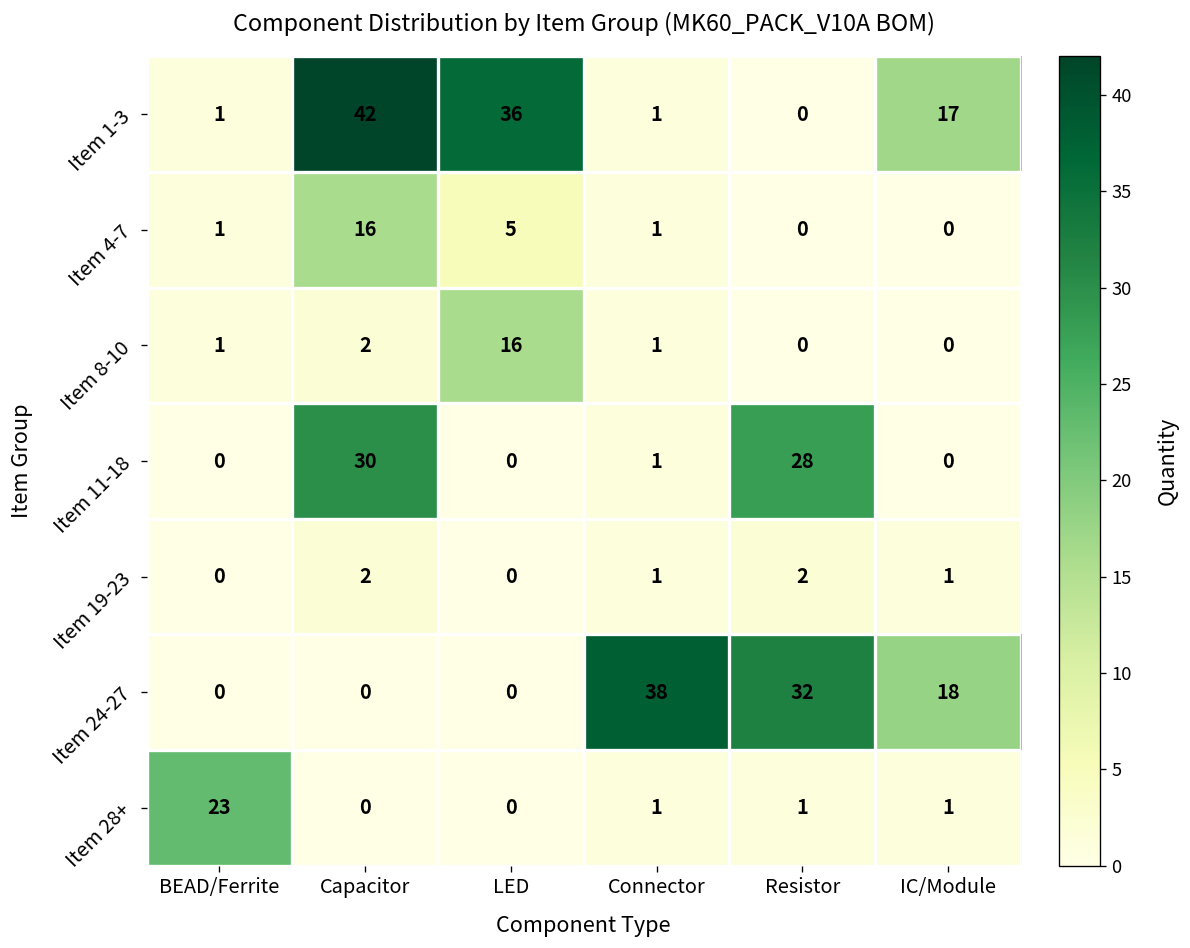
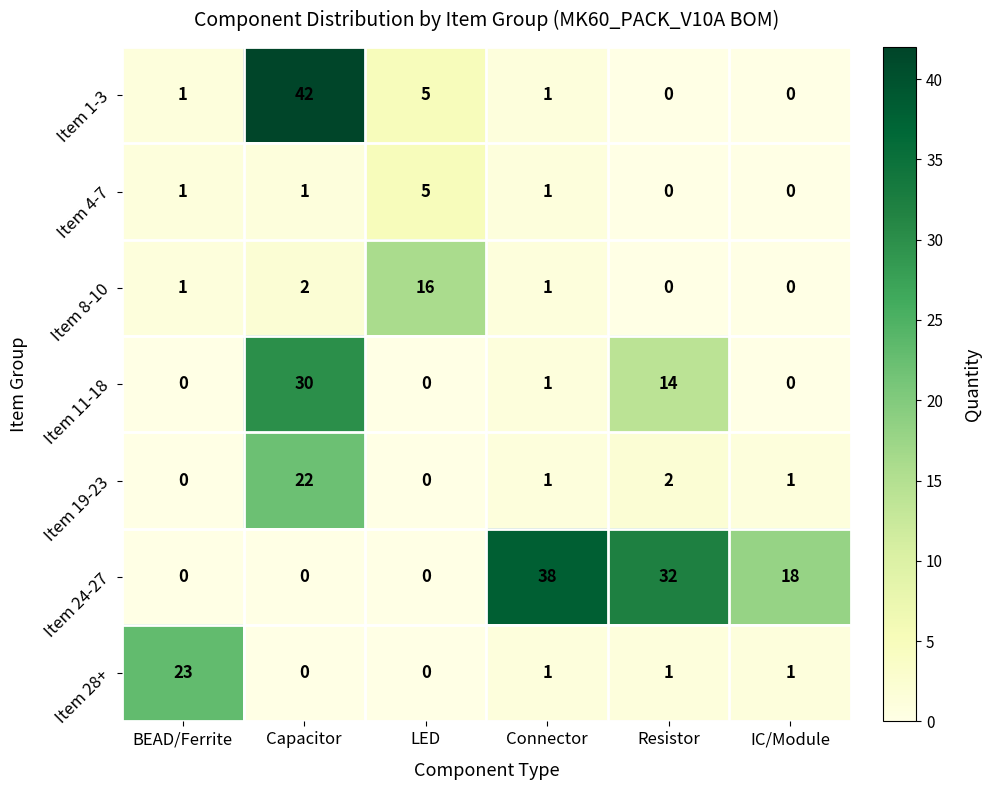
  {
    "Item 1-3": {
      "BEAD/Ferrite": 1,
      "Capacitor": 42,
-     "LED": 36,
+     "LED": 5,
      "Connector": 1,
      "Resistor": 0,
-     "IC/Module": 17
+     "IC/Module": 0
    },
    "Item 4-7": {
      "BEAD/Ferrite": 1,
-     "Capacitor": 16,
+     "Capacitor": 1,
      "LED": 5,
      "Connector": 1,
      "Resistor": 0,
      "IC/Module": 0
    },
    "Item 8-10": {
      "BEAD/Ferrite": 1,
      "Capacitor": 2,
      "LED": 16,
      "Connector": 1,
      "Resistor": 0,
      "IC/Module": 0
    },
    "Item 11-18": {
      "BEAD/Ferrite": 0,
      "Capacitor": 30,
      "LED": 0,
      "Connector": 1,
-     "Resistor": 28,
+     "Resistor": 14,
      "IC/Module": 0
    },
    "Item 19-23": {
      "BEAD/Ferrite": 0,
-     "Capacitor": 2,
+     "Capacitor": 22,
      "LED": 0,
      "Connector": 1,
      "Resistor": 2,
      "IC/Module": 1
    },
    "Item 24-27": {
      "BEAD/Ferrite": 0,
      "Capacitor": 0,
      "LED": 0,
      "Connector": 38,
      "Resistor": 32,
      "IC/Module": 18
    },
    "Item 28+": {
      "BEAD/Ferrite": 23,
      "Capacitor": 0,
      "LED": 0,
      "Connector": 1,
      "Resistor": 1,
      "IC/Module": 1
    }
  }
